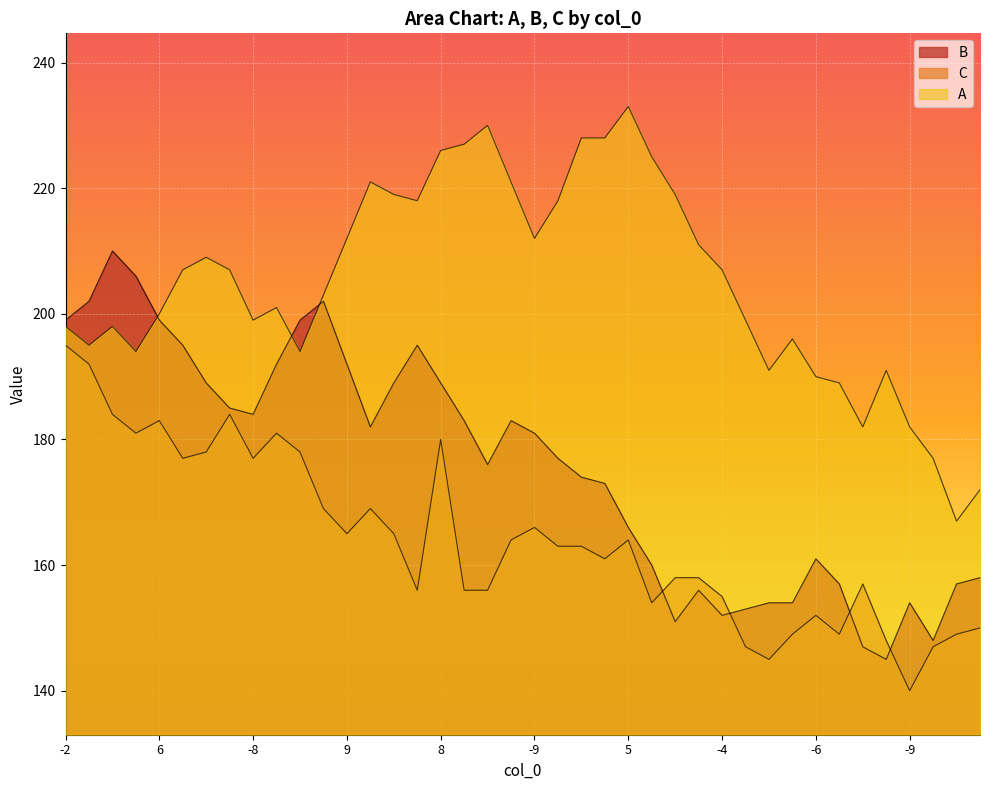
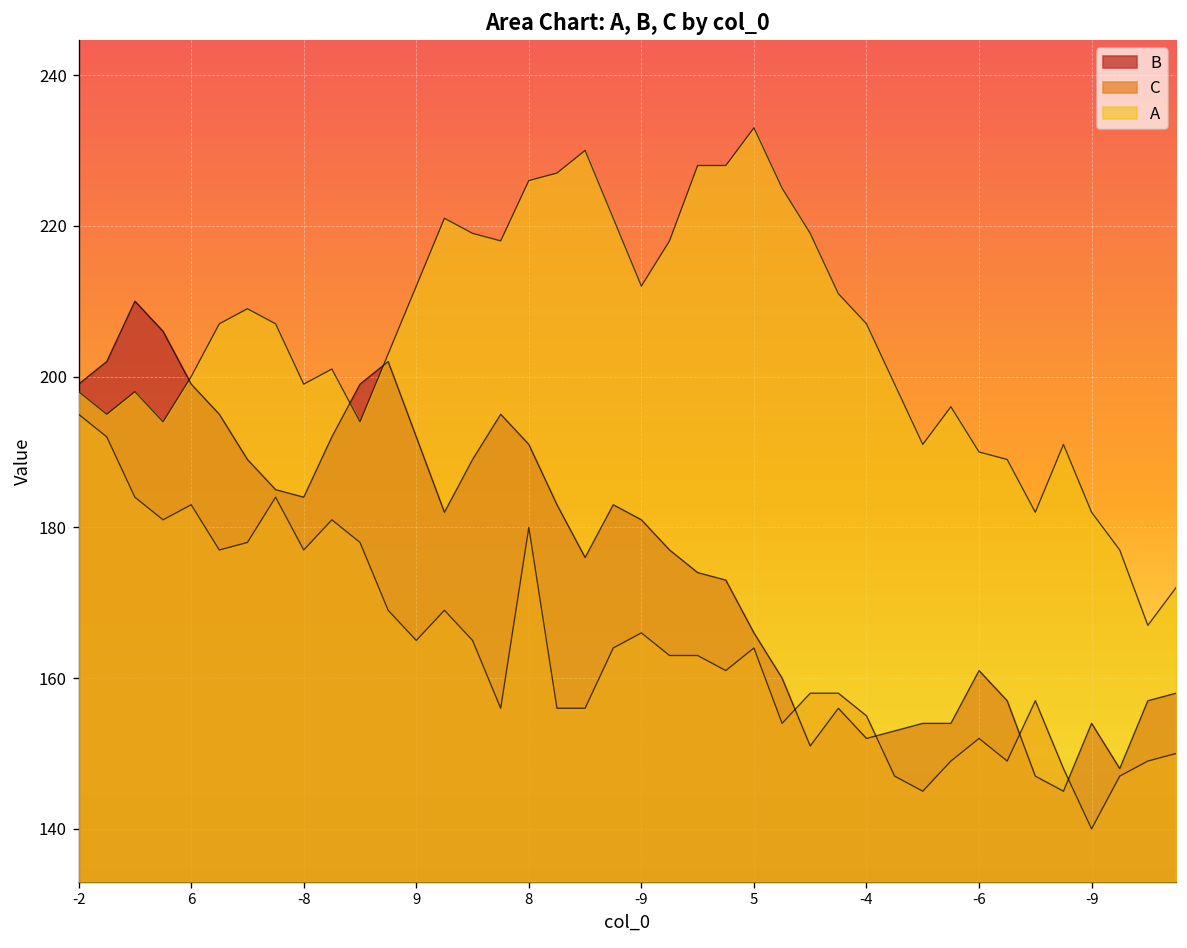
  {
    "B": {
-     "8": 189
+     "8": 191
    },
    "C": {
      "8": 180
    },
    "A": {
      "8": 226
    }
  }
